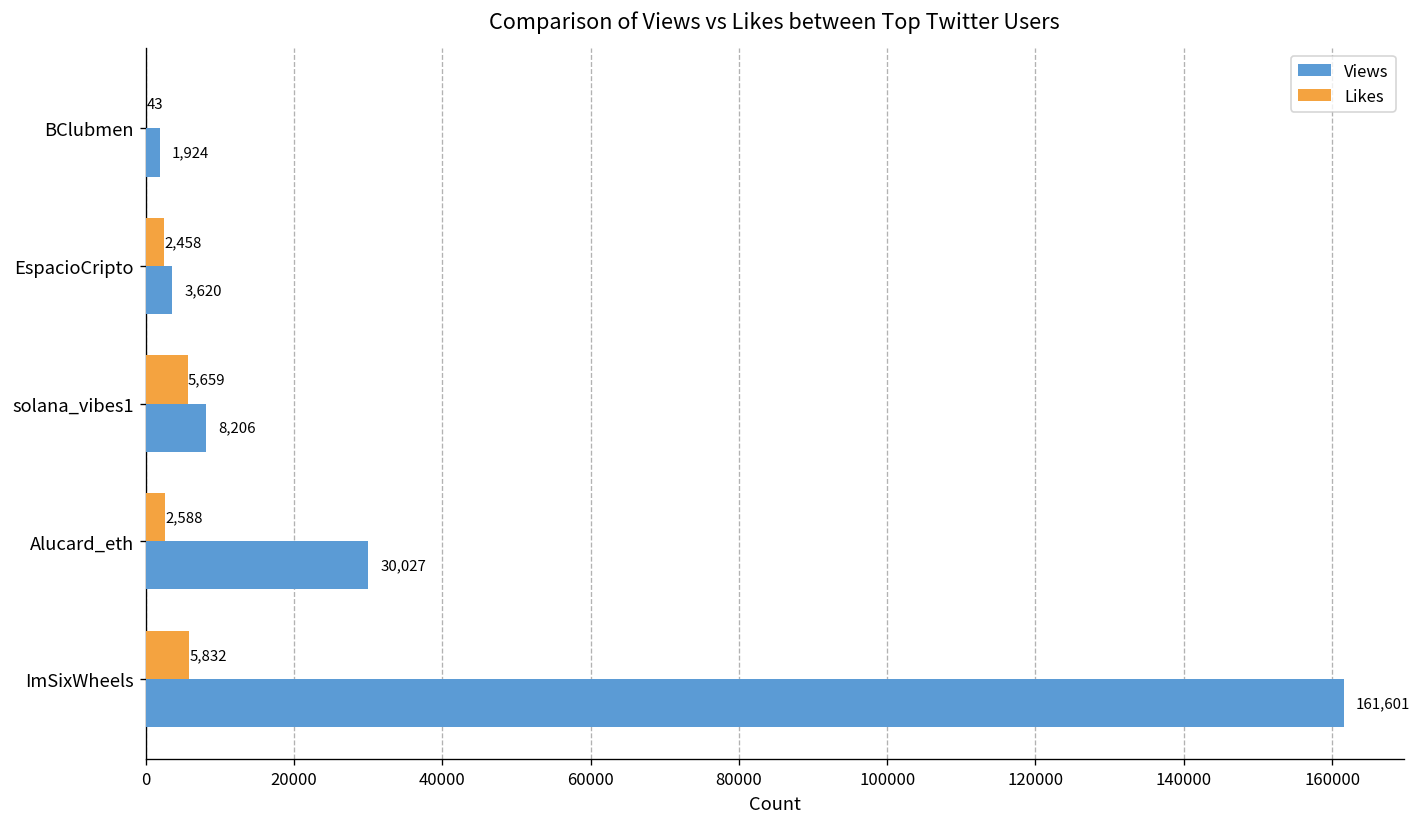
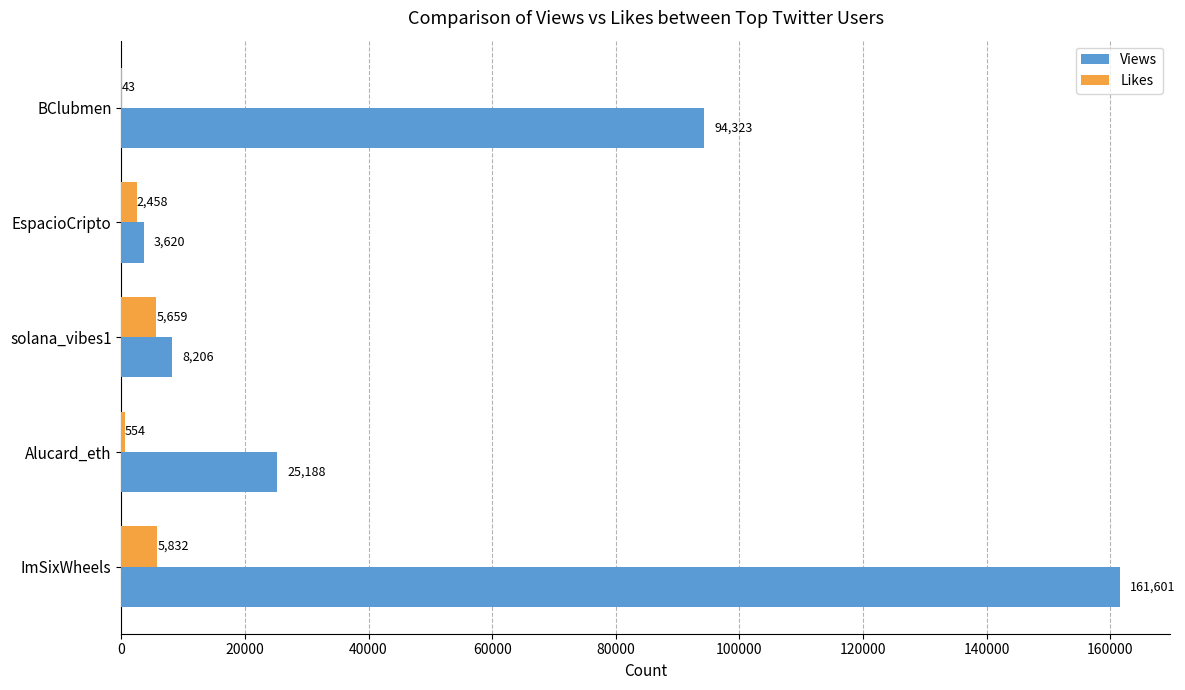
  {
    "Views": {
-     "BClubmen": "1,924",
+     "BClubmen": "94,323",
      "EspacioCripto": "3,620",
      "solana_vibes1": "8,206",
-     "Alucard_eth": "30,027",
+     "Alucard_eth": "25,188",
      "ImSixWheels": "161,601"
    },
    "Likes": {
      "BClubmen": "43",
      "EspacioCripto": "2,458",
      "solana_vibes1": "5,659",
-     "Alucard_eth": "2,588",
+     "Alucard_eth": "554",
      "ImSixWheels": "5,832"
    }
  }
